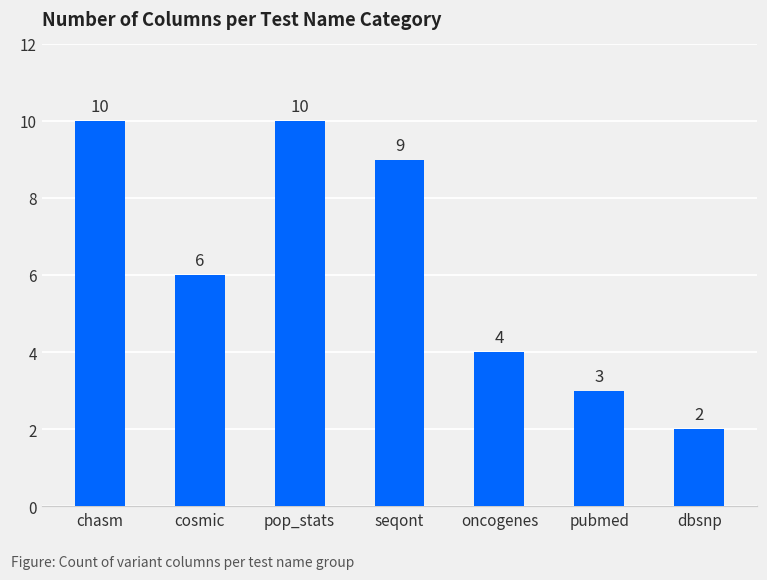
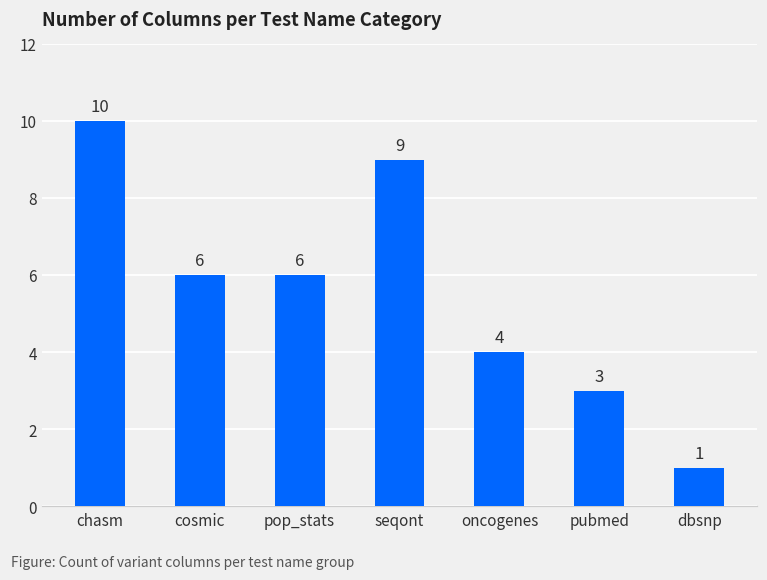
  {
    "chasm": 10,
    "cosmic": 6,
-   "pop_stats": 10,
+   "pop_stats": 6,
    "seqont": 9,
    "oncogenes": 4,
    "pubmed": 3,
-   "dbsnp": 2
+   "dbsnp": 1
  }
